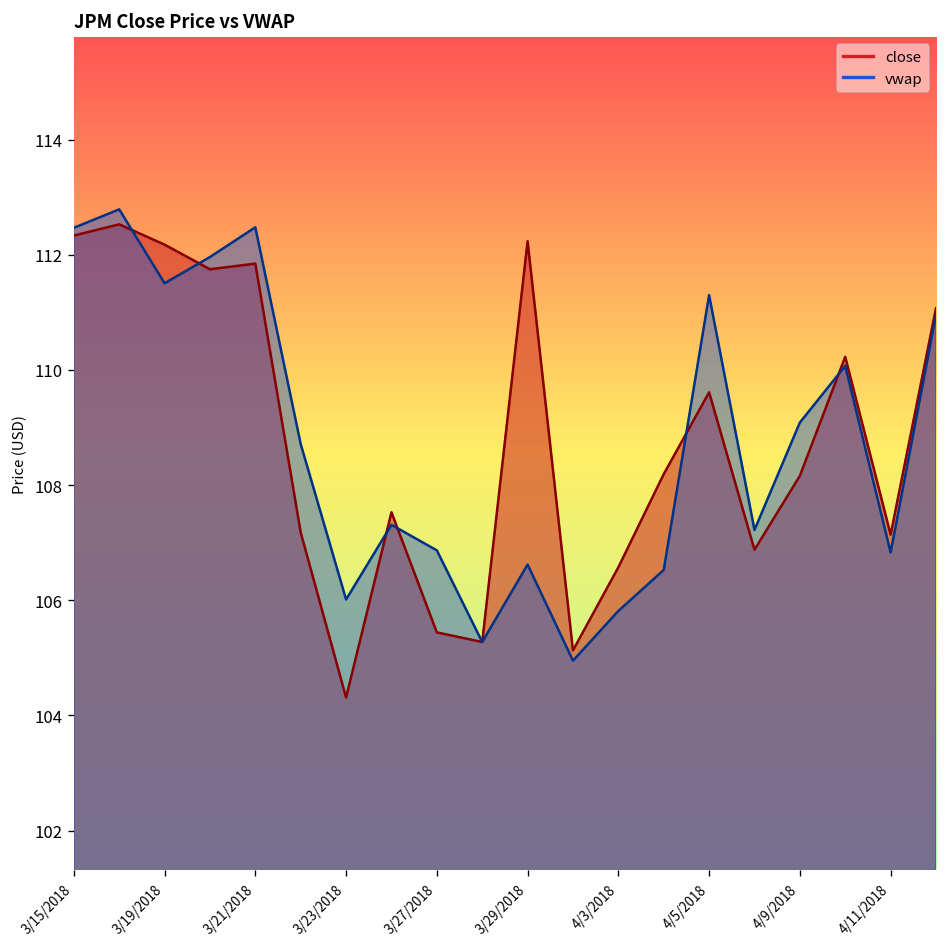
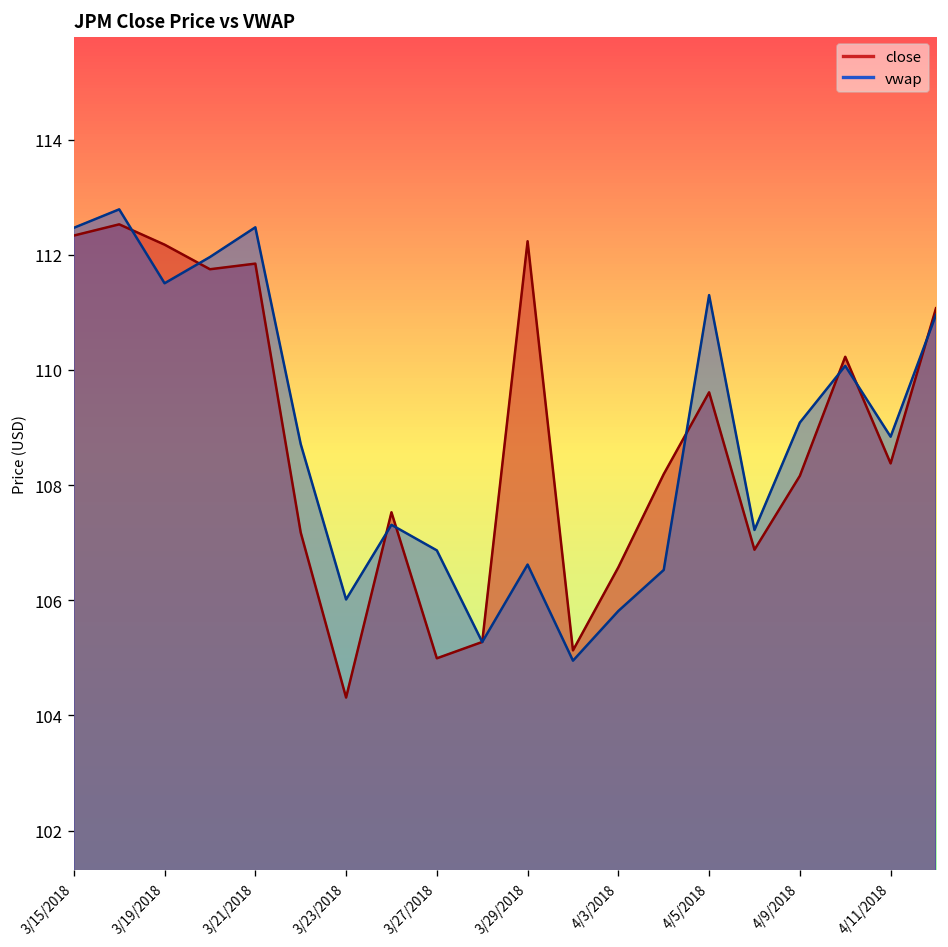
  {
    "close": {
      "3/15/2018": 112.3,
      "3/19/2018": 112.2,
      "3/21/2018": 111.8,
      "3/23/2018": 104.3,
-     "3/27/2018": 105.4,
+     "3/27/2018": 105.0,
      "3/29/2018": 112.2,
      "4/3/2018": 106.6,
      "4/5/2018": 109.6,
      "4/9/2018": 108.2,
-     "4/11/2018": 107.1
+     "4/11/2018": 108.4
    },
    "vwap": {
      "3/15/2018": 112.5,
      "3/19/2018": 111.5,
      "3/21/2018": 112.5,
      "3/23/2018": 106.0,
      "3/27/2018": 106.9,
      "3/29/2018": 106.6,
      "4/3/2018": 105.8,
      "4/5/2018": 111.3,
      "4/9/2018": 109.1,
-     "4/11/2018": 106.8
+     "4/11/2018": 108.8
    }
  }
